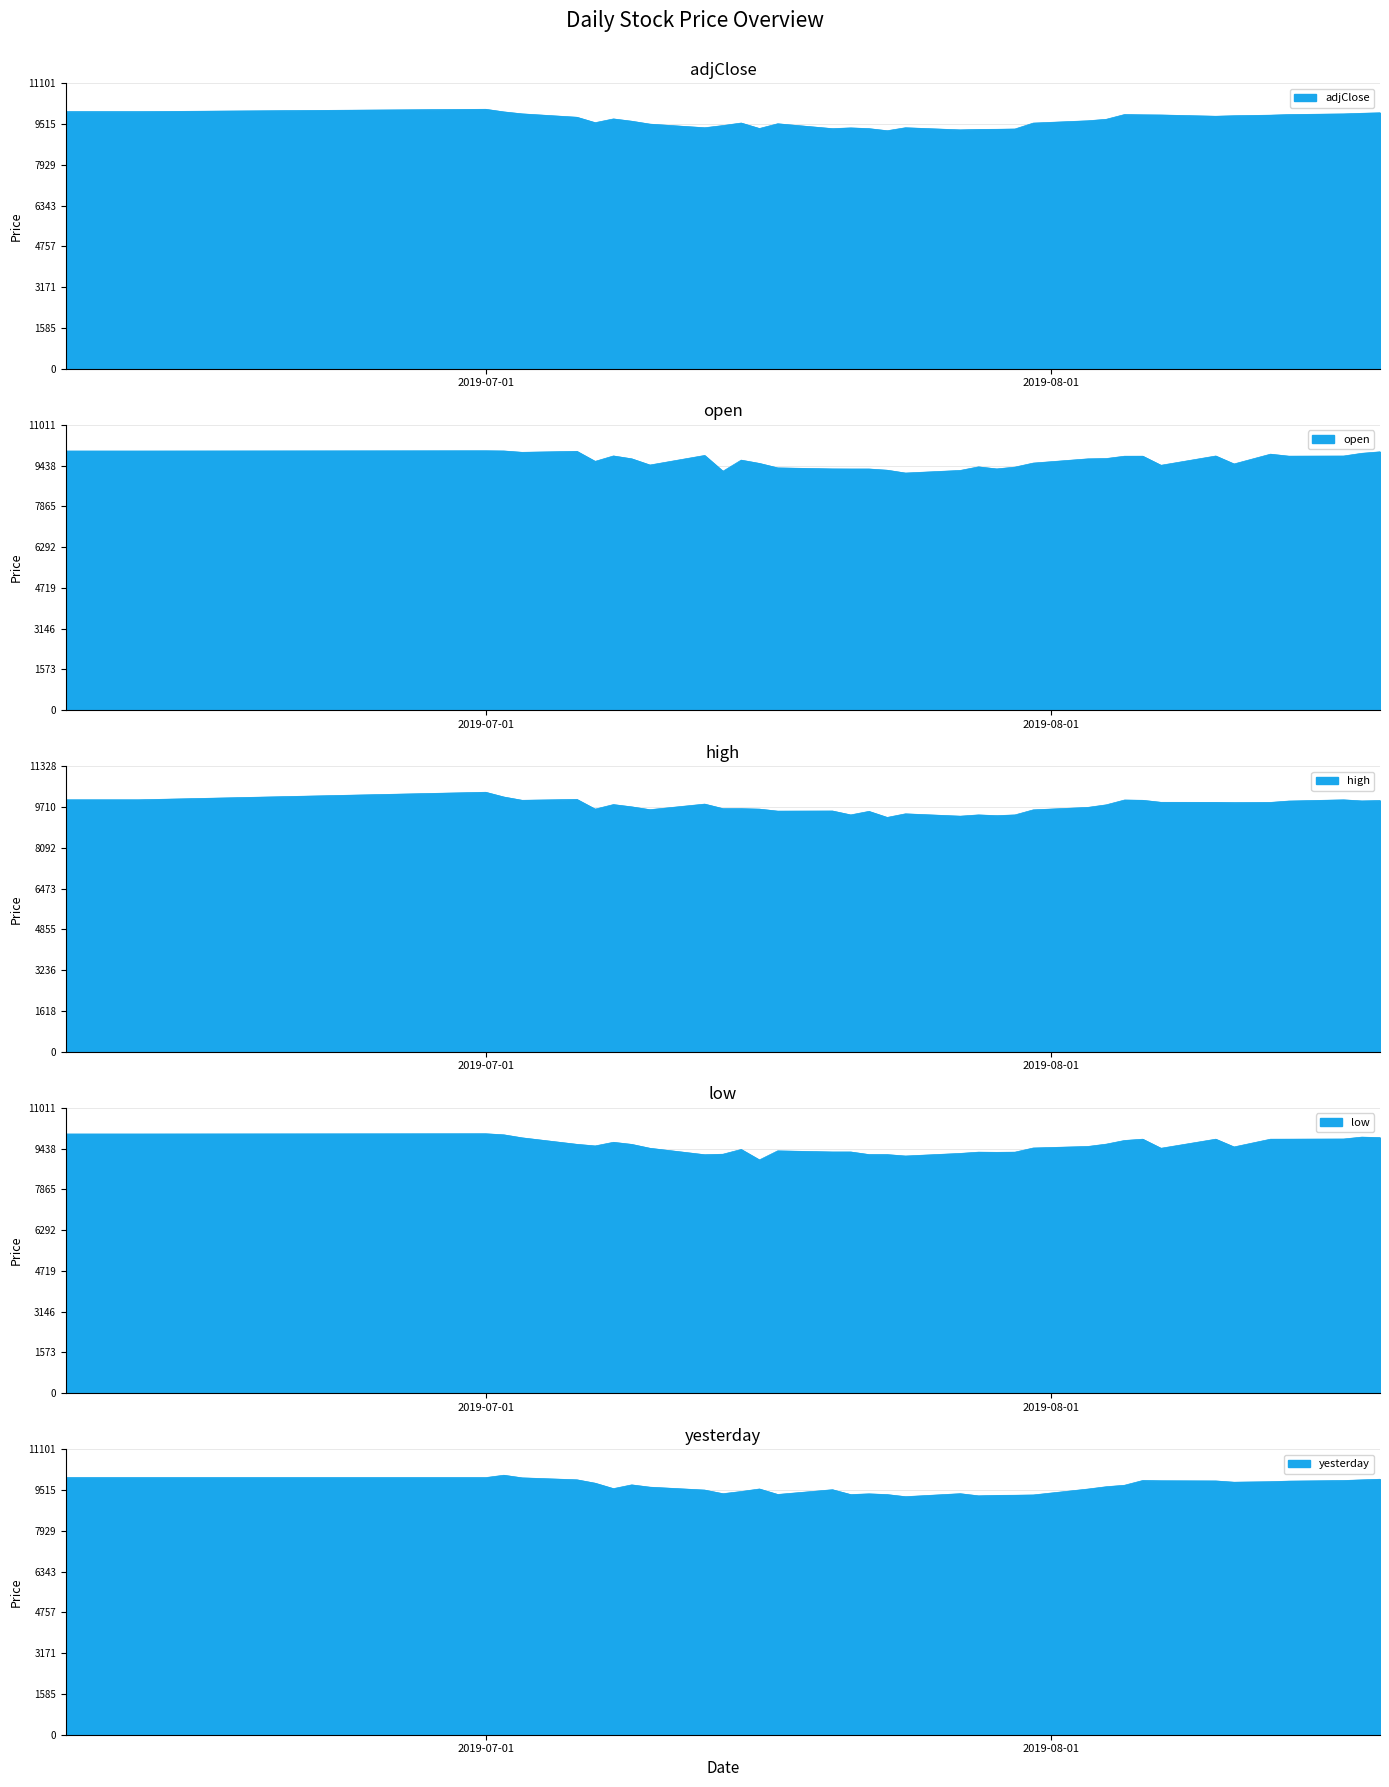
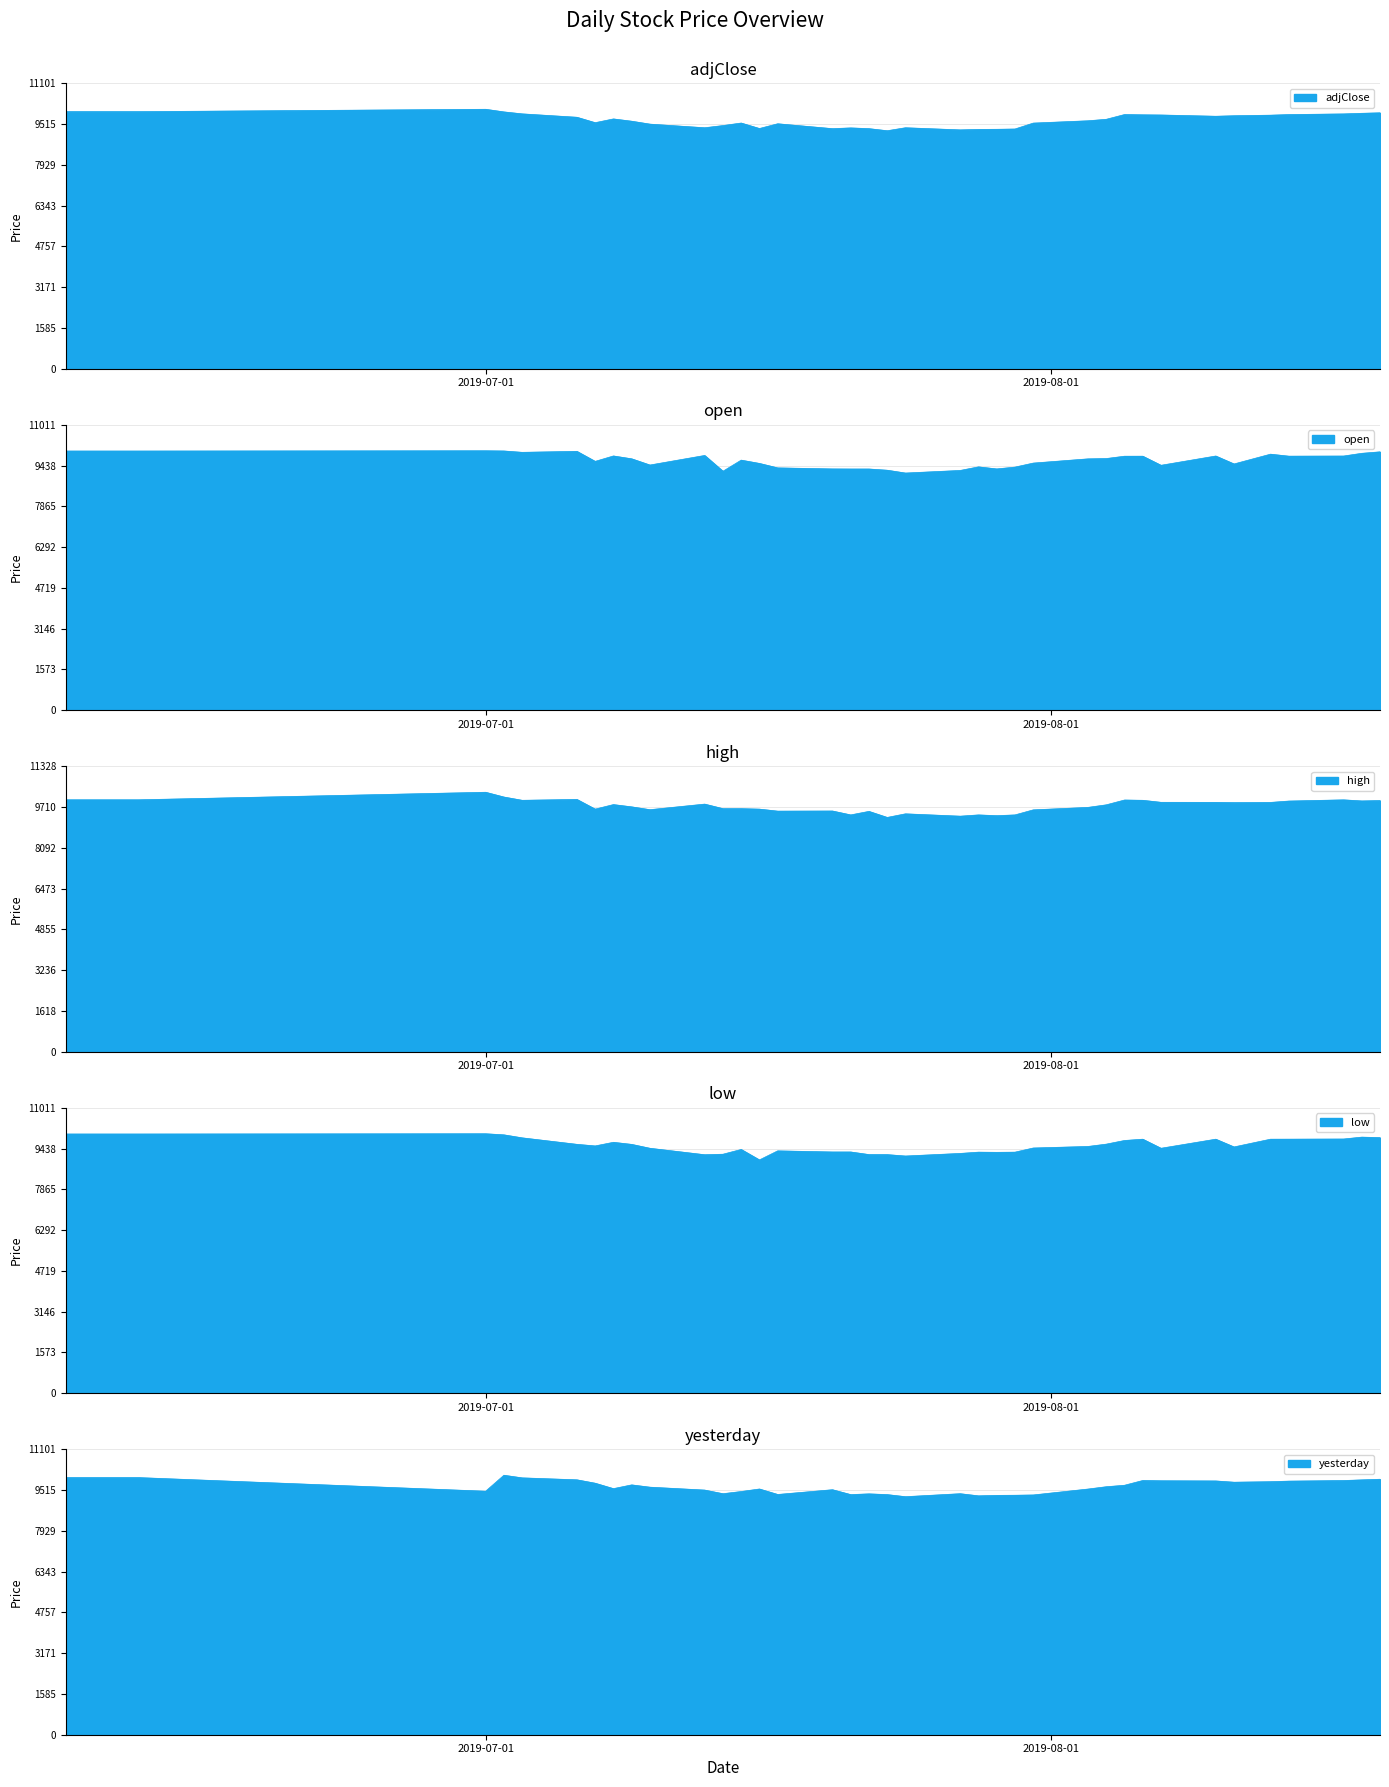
  {
    "adjClose": {
      "2019-07-01": 10100
    },
    "open": {
      "2019-07-01": 10000
    },
    "high": {
      "2019-07-01": 10300
    },
    "low": {
      "2019-07-01": 10000
    },
    "yesterday": {
-     "2019-07-01": 10000
+     "2019-07-01": 9500
    }
  }
